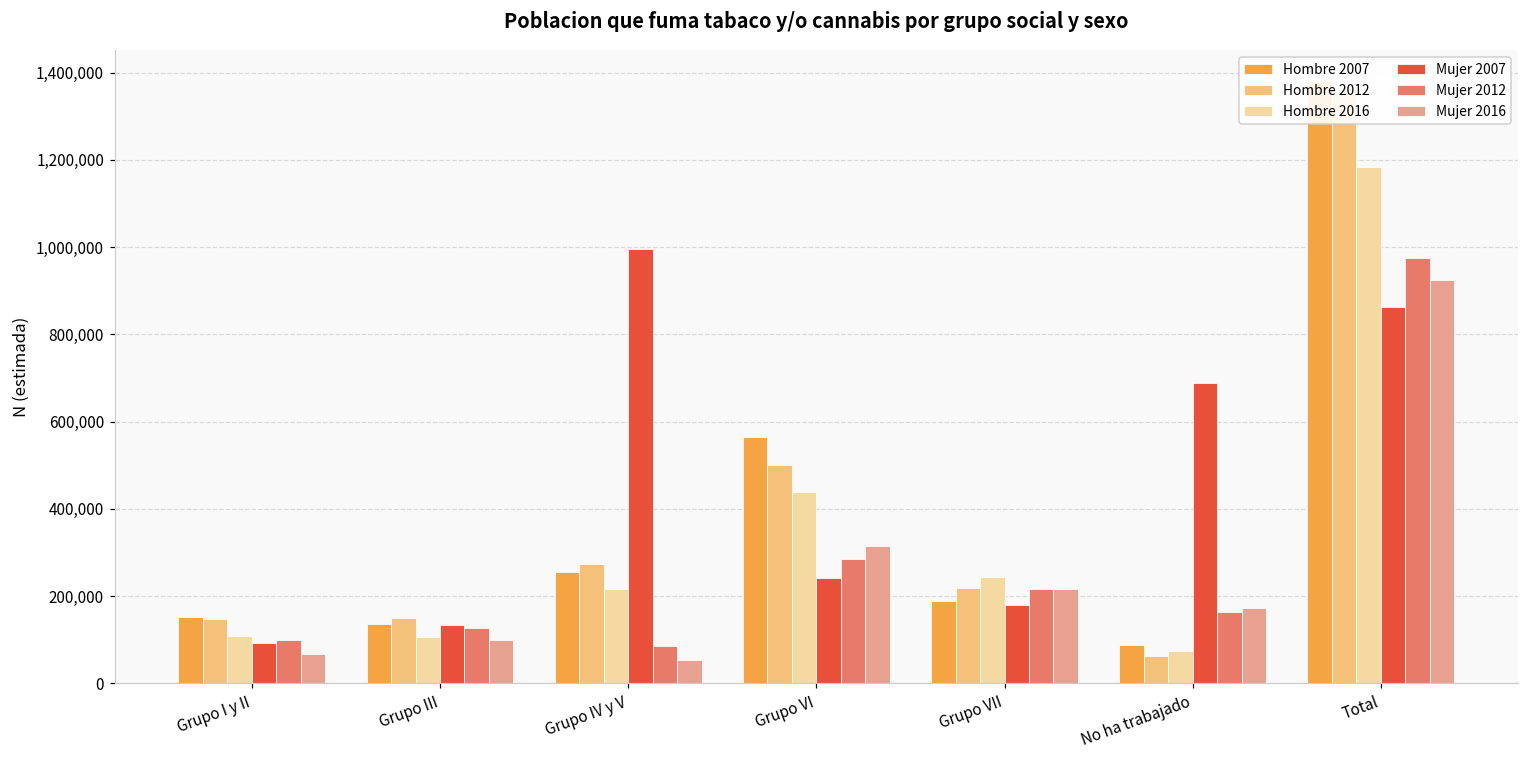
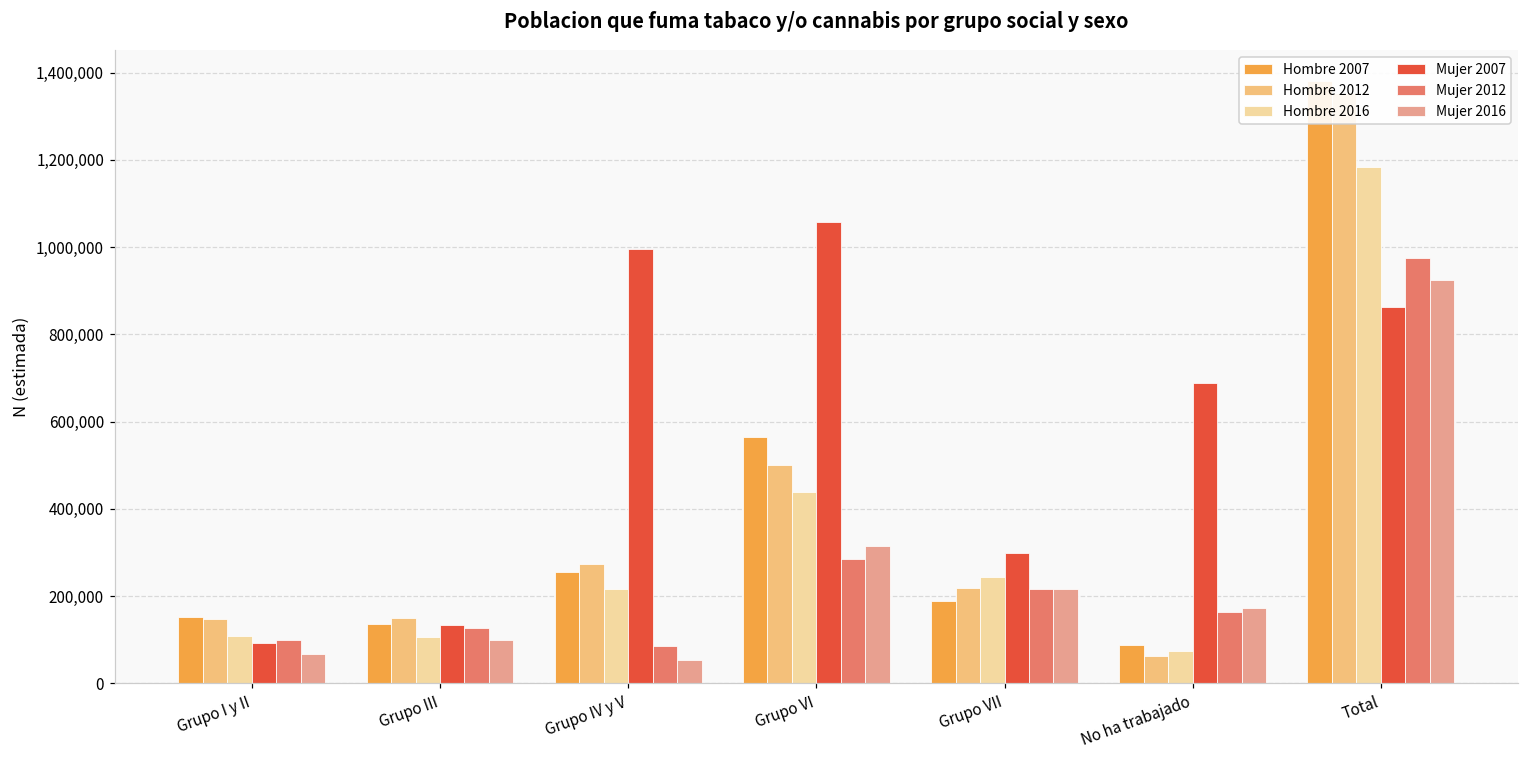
  {
    "Mujer 2007": {
      "Grupo I y II": "90,000",
      "Grupo III": "130,000",
      "Grupo IV y V": "1,000,000",
-     "Grupo VI": "240,000",
-     "Grupo VII": "180,000",
+     "Grupo VI": "1,060,000",
+     "Grupo VII": "300,000",
      "No ha trabajado": "690,000",
      "Total": "860,000"
    }
  }
